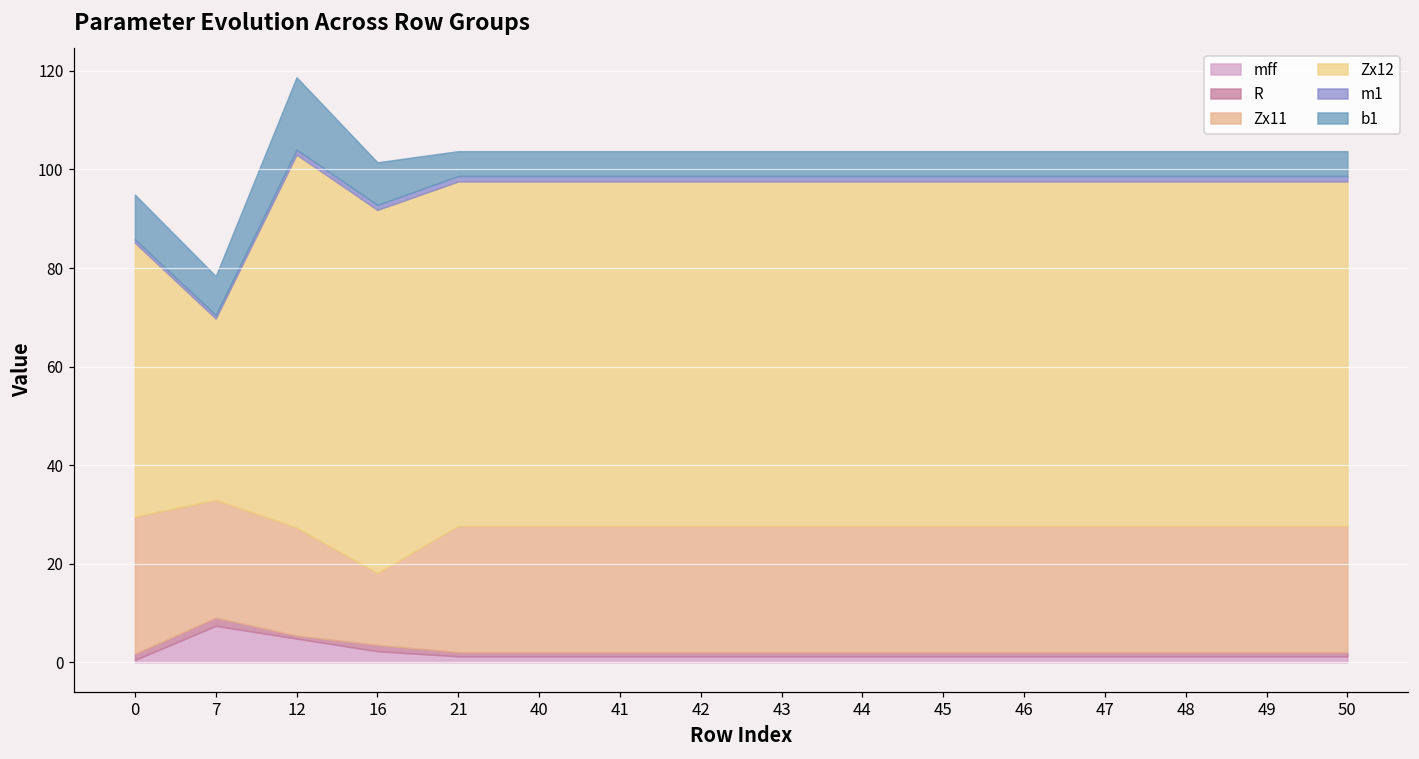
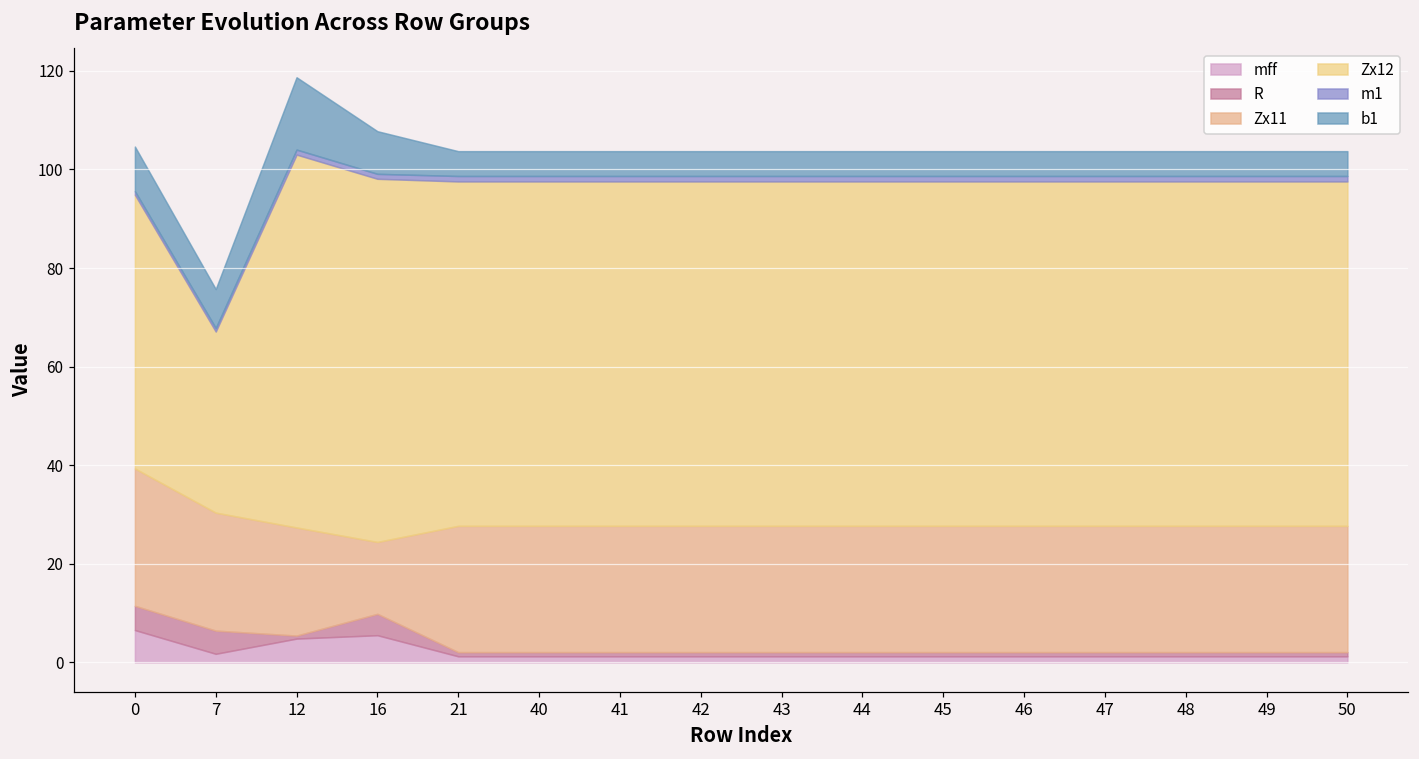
  {
    "mff": {
-     "0": 0,
-     "7": 7,
+     "0": 7,
+     "7": 2,
      "12": 5,
-     "16": 2,
+     "16": 6,
      "21": 1,
      "40": 1,
      "41": 1,
      "42": 1,
      "43": 1,
      "44": 1,
      "45": 1,
      "46": 1,
      "47": 1,
      "48": 1,
      "49": 1,
      "50": 1
    },
    "R": {
-     "0": 1,
-     "7": 2,
+     "0": 5,
+     "7": 5,
      "12": 1,
-     "16": 1,
+     "16": 4,
      "21": 1,
      "40": 1,
      "41": 1,
      "42": 1,
      "43": 1,
      "44": 1,
      "45": 1,
      "46": 1,
      "47": 1,
      "48": 1,
      "49": 1,
      "50": 1
    }
  }
